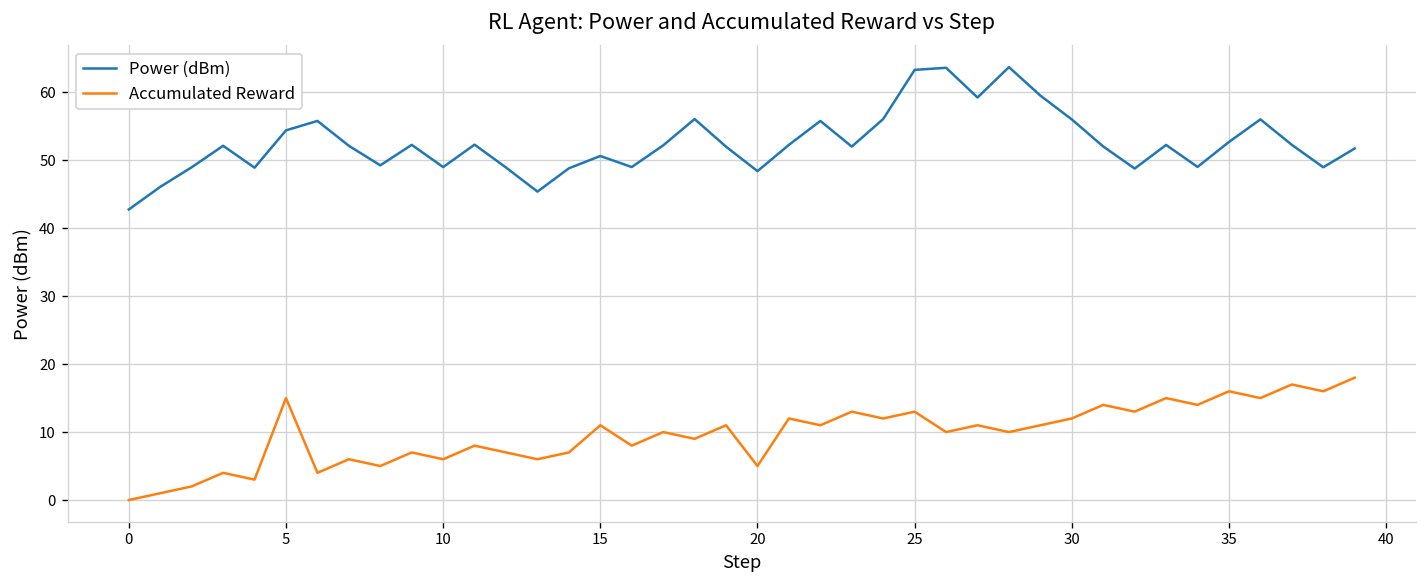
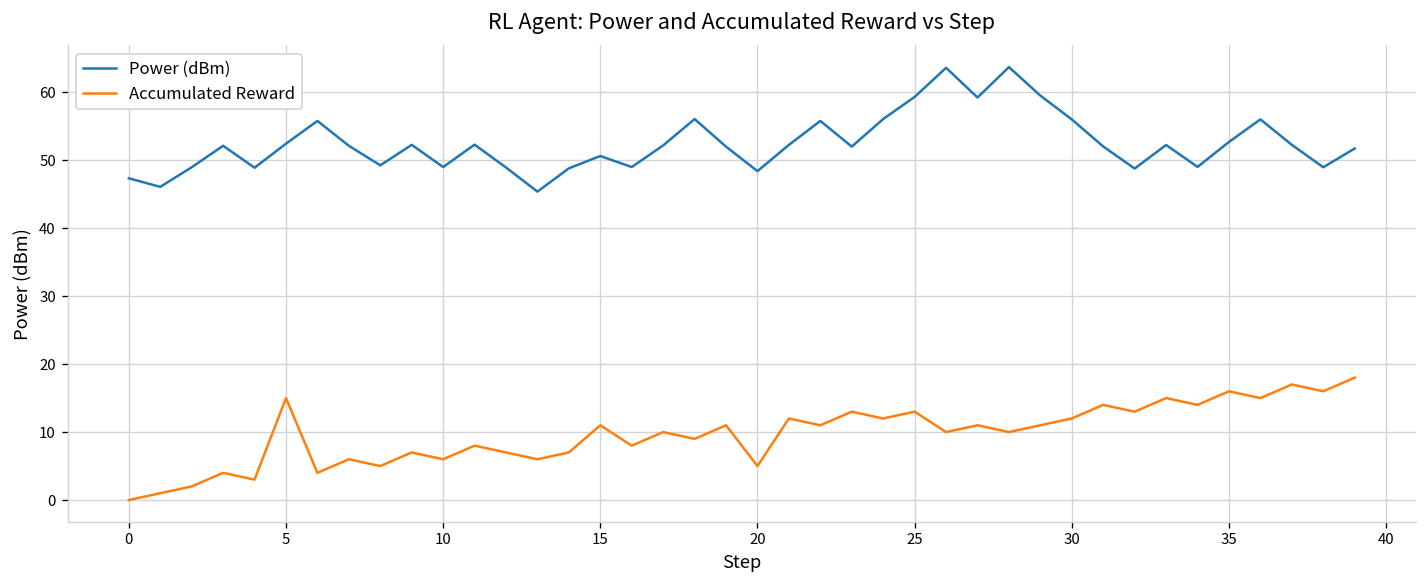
  {
    "Power (dBm)": {
-     "0": 43,
-     "5": 54,
+     "0": 47,
+     "5": 52,
      "10": 49,
      "15": 51,
      "20": 48,
-     "25": 63,
+     "25": 59,
      "30": 56,
      "35": 53
    },
    "Accumulated Reward": {
      "0": 0,
      "5": 15,
      "10": 6,
      "15": 11,
      "20": 5,
      "25": 13,
      "30": 12,
      "35": 16
    }
  }
